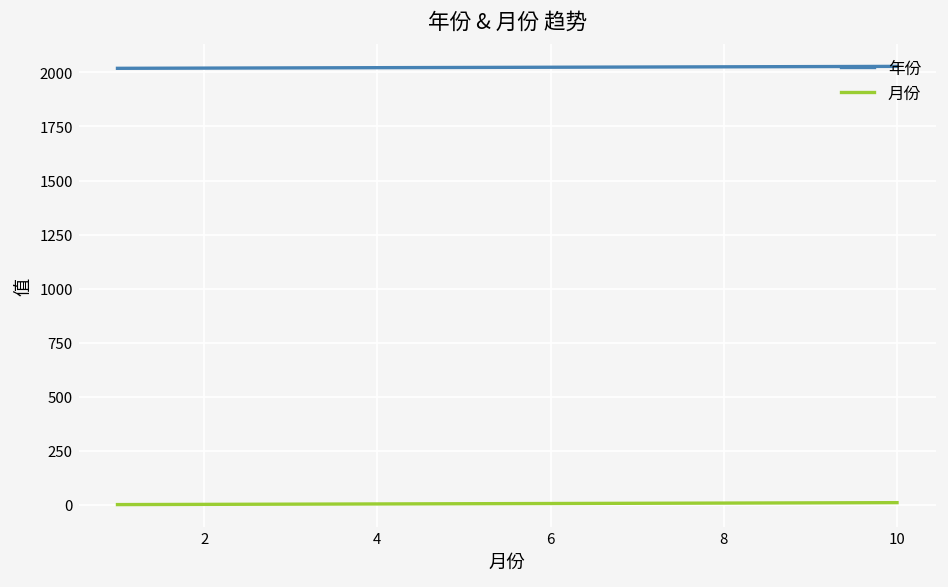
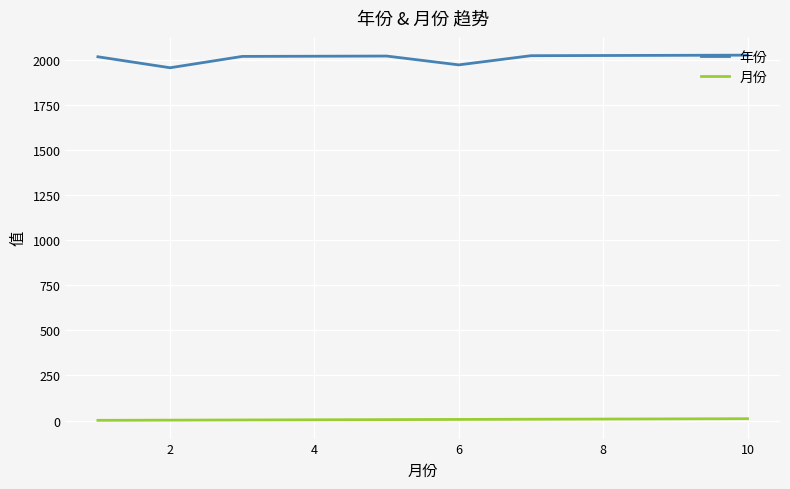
  {
    "年份": {
-     "2": 2020,
+     "2": 1960,
      "4": 2020,
-     "6": 2020,
+     "6": 1970,
      "8": 2030,
      "10": 2030
    },
    "月份": {
      "2": 0,
      "4": 0,
      "6": 10,
      "8": 10,
      "10": 10
    }
  }
